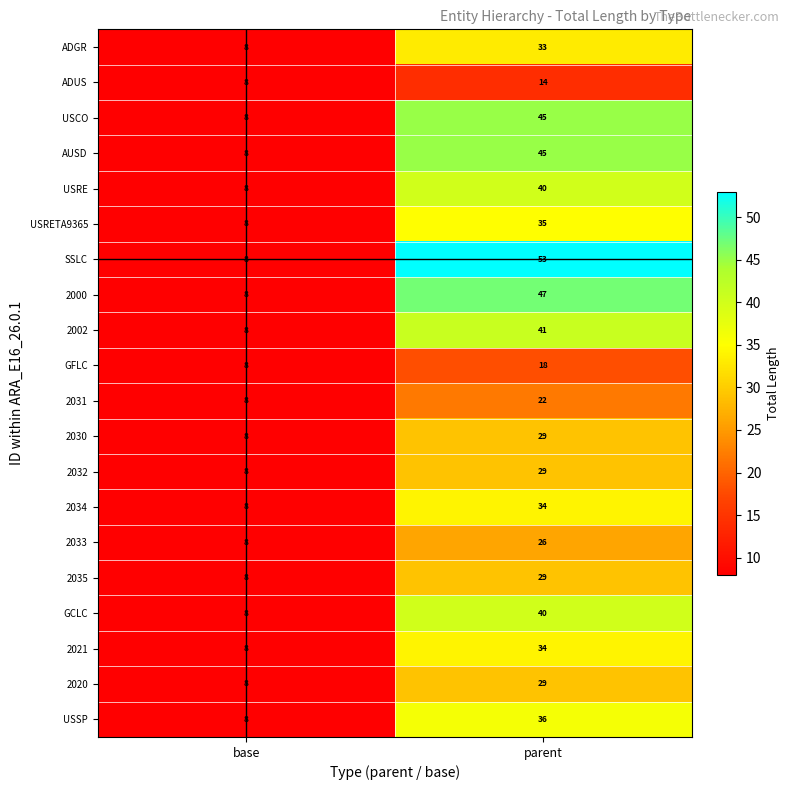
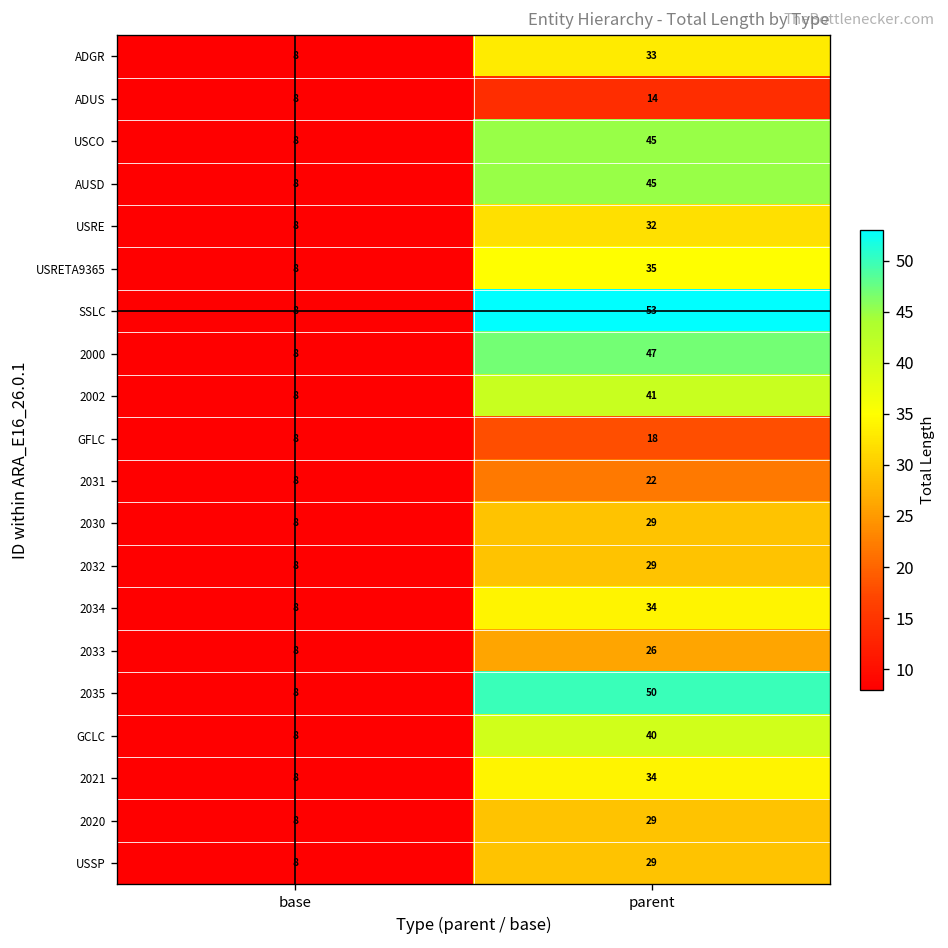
  {
    "ADGR": {
      "base": 8,
      "parent": 33
    },
    "ADUS": {
      "base": 8,
      "parent": 14
    },
    "USCO": {
      "base": 8,
      "parent": 45
    },
    "AUSD": {
      "base": 8,
      "parent": 45
    },
    "USRE": {
      "base": 8,
-     "parent": 40
+     "parent": 32
    },
    "USRETA9365": {
      "base": 8,
      "parent": 35
    },
    "SSLC": {
      "base": 8,
      "parent": 53
    },
    "2000": {
      "base": 8,
      "parent": 47
    },
    "2002": {
      "base": 8,
      "parent": 41
    },
    "GFLC": {
      "base": 8,
      "parent": 18
    },
    "2031": {
      "base": 8,
      "parent": 22
    },
    "2030": {
      "base": 8,
      "parent": 29
    },
    "2032": {
      "base": 8,
      "parent": 29
    },
    "2034": {
      "base": 8,
      "parent": 34
    },
    "2033": {
      "base": 8,
      "parent": 26
    },
    "2035": {
      "base": 8,
-     "parent": 29
+     "parent": 50
    },
    "GCLC": {
      "base": 8,
      "parent": 40
    },
    "2021": {
      "base": 8,
      "parent": 34
    },
    "2020": {
      "base": 8,
      "parent": 29
    },
    "USSP": {
      "base": 8,
-     "parent": 36
+     "parent": 29
    }
  }
